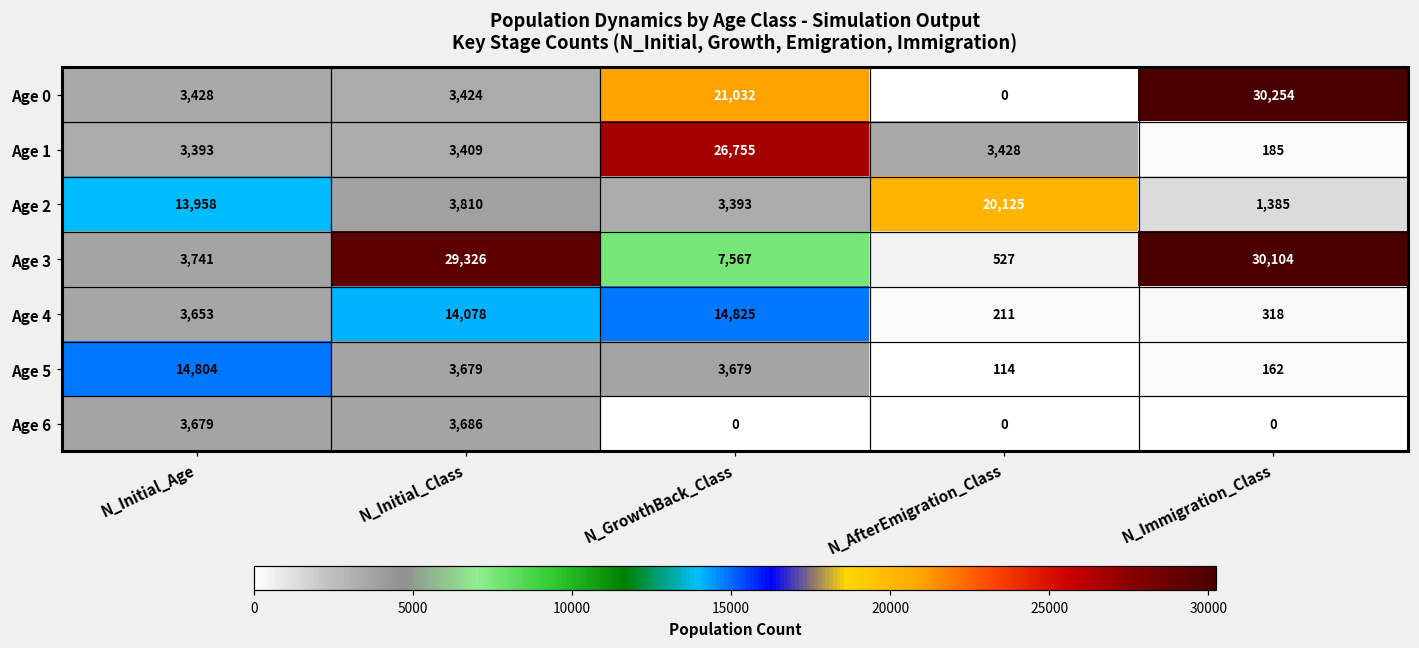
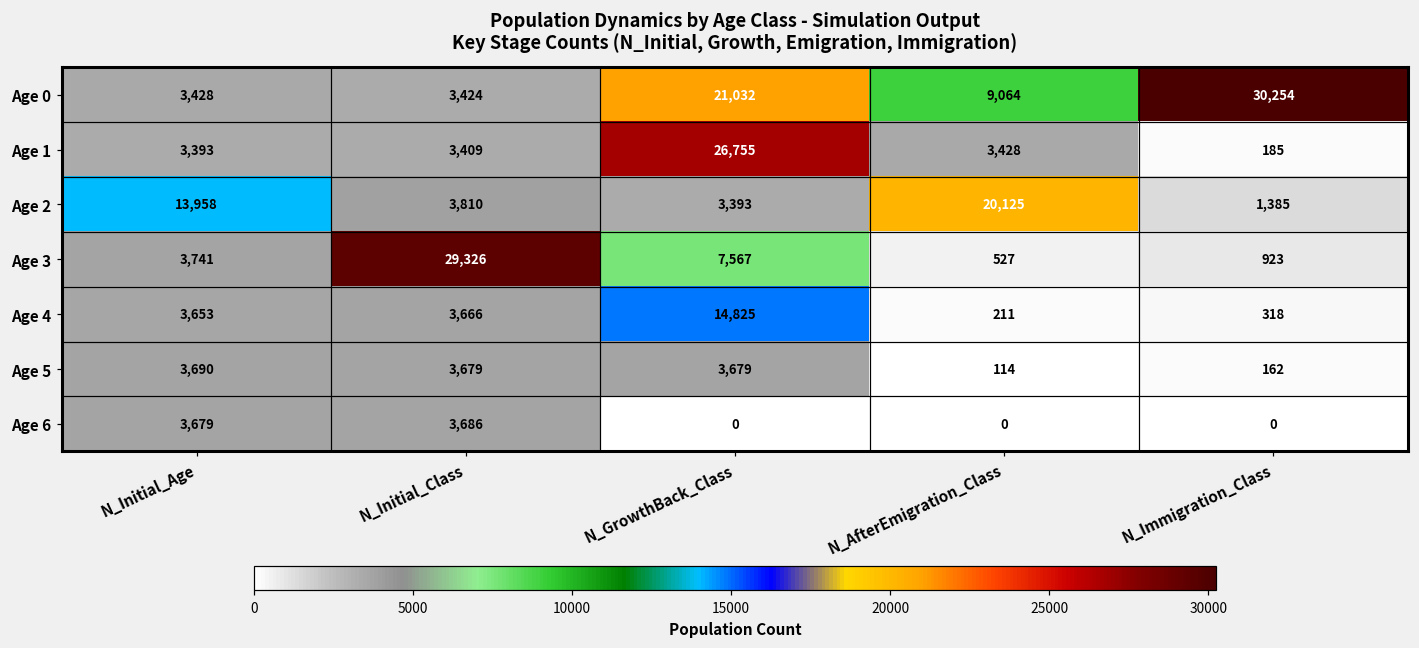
  {
    "Age 0": {
      "N_Initial_Age": "3,428",
      "N_Initial_Class": "3,424",
      "N_GrowthBack_Class": "21,032",
-     "N_AfterEmigration_Class": "0",
+     "N_AfterEmigration_Class": "9,064",
      "N_Immigration_Class": "30,254"
    },
    "Age 1": {
      "N_Initial_Age": "3,393",
      "N_Initial_Class": "3,409",
      "N_GrowthBack_Class": "26,755",
      "N_AfterEmigration_Class": "3,428",
      "N_Immigration_Class": "185"
    },
    "Age 2": {
      "N_Initial_Age": "13,958",
      "N_Initial_Class": "3,810",
      "N_GrowthBack_Class": "3,393",
      "N_AfterEmigration_Class": "20,125",
      "N_Immigration_Class": "1,385"
    },
    "Age 3": {
      "N_Initial_Age": "3,741",
      "N_Initial_Class": "29,326",
      "N_GrowthBack_Class": "7,567",
      "N_AfterEmigration_Class": "527",
-     "N_Immigration_Class": "30,104"
+     "N_Immigration_Class": "923"
    },
    "Age 4": {
      "N_Initial_Age": "3,653",
-     "N_Initial_Class": "14,078",
+     "N_Initial_Class": "3,666",
      "N_GrowthBack_Class": "14,825",
      "N_AfterEmigration_Class": "211",
      "N_Immigration_Class": "318"
    },
    "Age 5": {
-     "N_Initial_Age": "14,804",
+     "N_Initial_Age": "3,690",
      "N_Initial_Class": "3,679",
      "N_GrowthBack_Class": "3,679",
      "N_AfterEmigration_Class": "114",
      "N_Immigration_Class": "162"
    },
    "Age 6": {
      "N_Initial_Age": "3,679",
      "N_Initial_Class": "3,686",
      "N_GrowthBack_Class": "0",
      "N_AfterEmigration_Class": "0",
      "N_Immigration_Class": "0"
    }
  }
